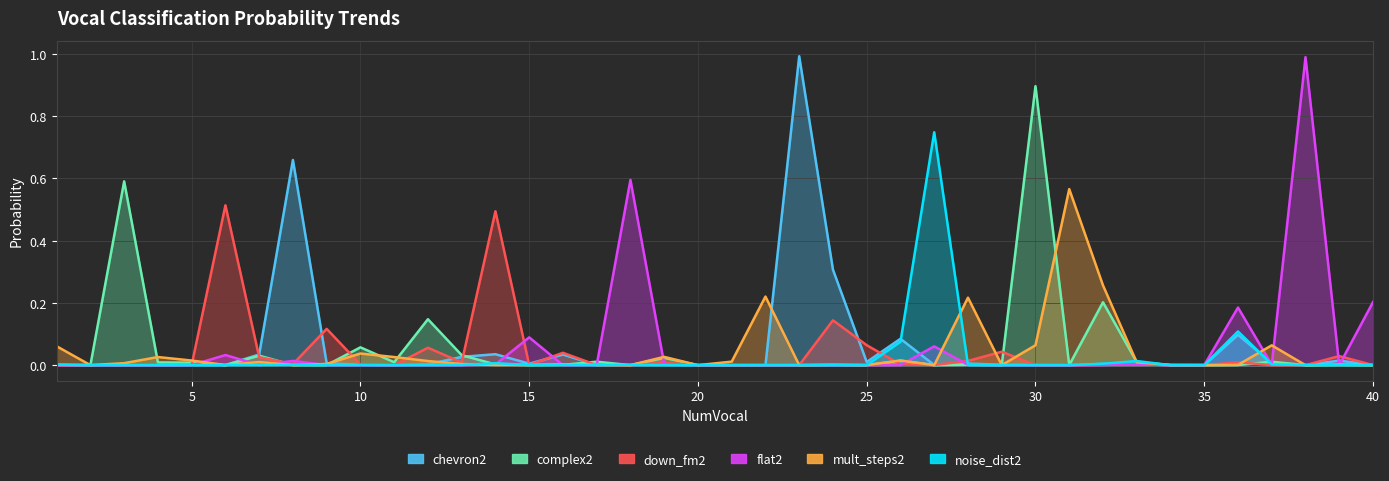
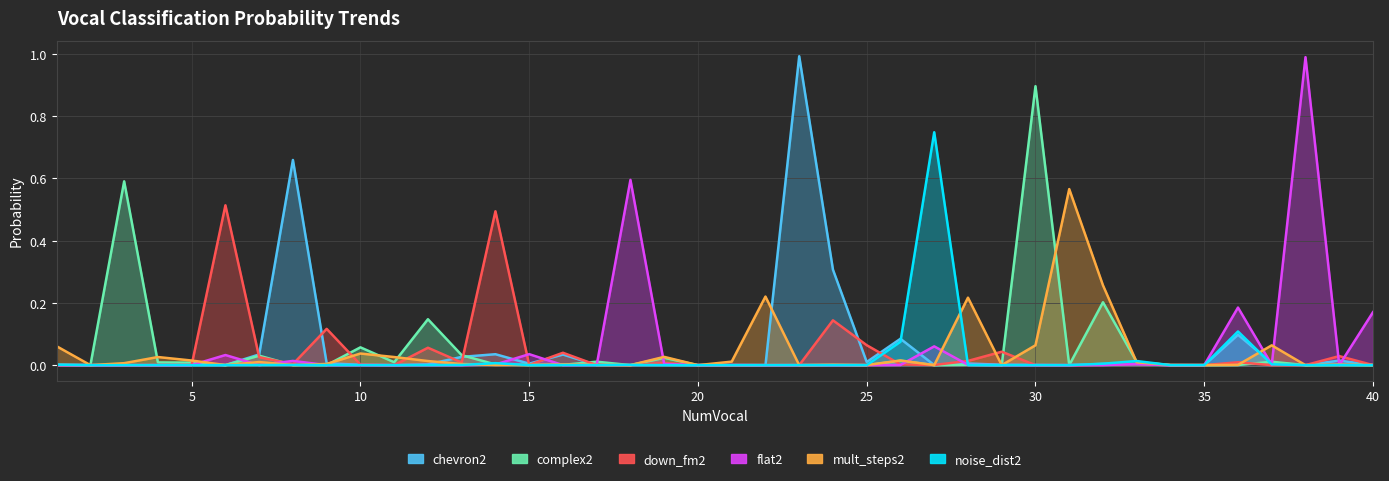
  {
    "flat2": {
-     "15": 0.09,
-     "40": 0.20
+     "15": 0.04,
+     "40": 0.17
    }
  }
